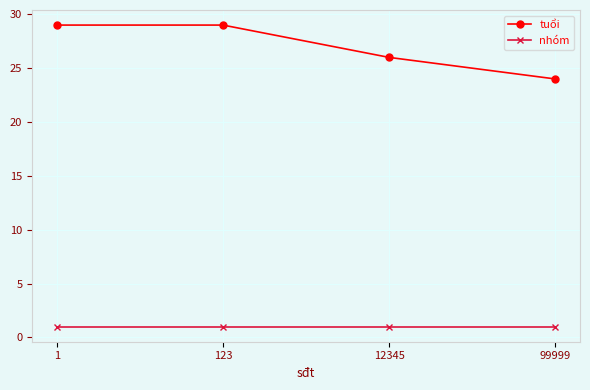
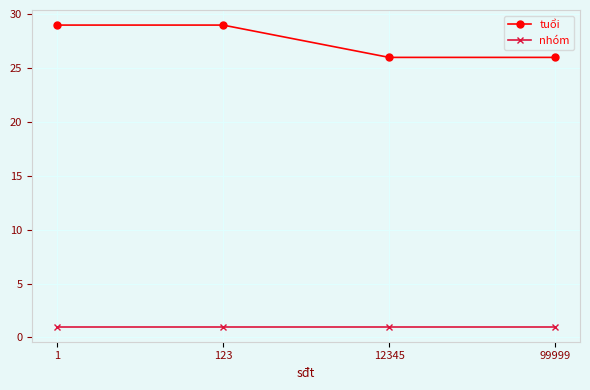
  {
    "tuổi": {
      "1": 29,
      "123": 29,
      "12345": 26,
-     "99999": 24
+     "99999": 26
    },
    "nhóm": {
      "1": 1,
      "123": 1,
      "12345": 1,
      "99999": 1
    }
  }
